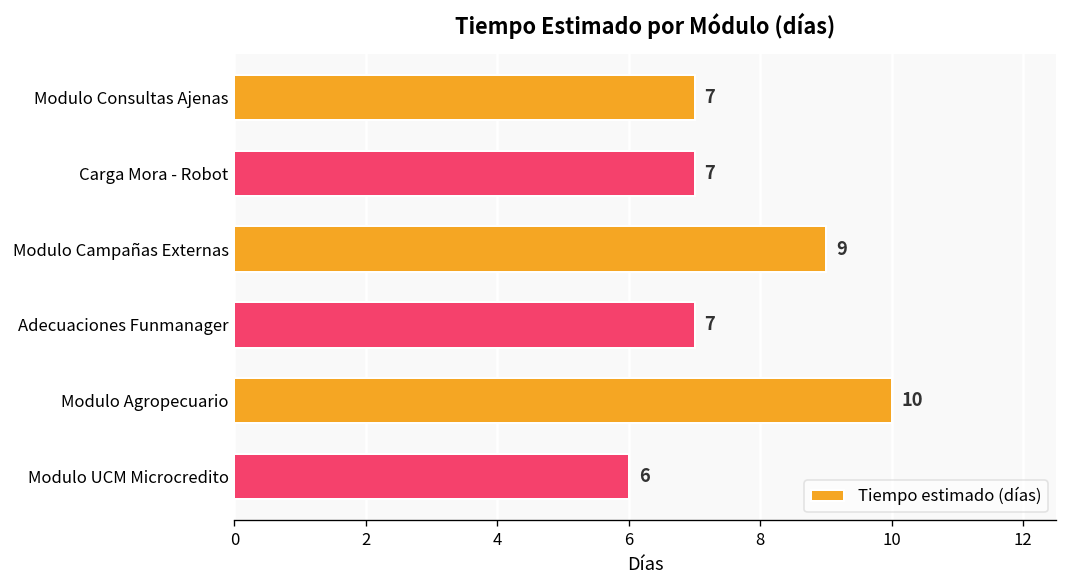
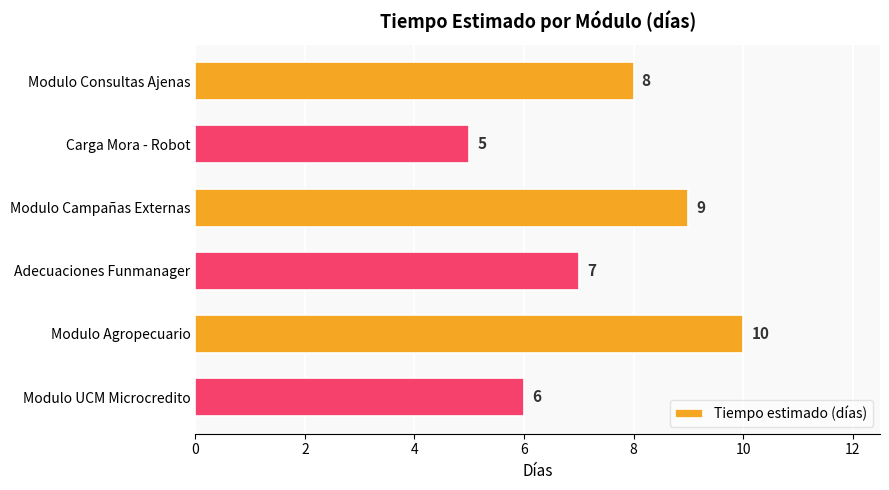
  {
-   "Modulo Consultas Ajenas": 7,
-   "Carga Mora - Robot": 7,
+   "Modulo Consultas Ajenas": 8,
+   "Carga Mora - Robot": 5,
    "Modulo Campañas Externas": 9,
    "Adecuaciones Funmanager": 7,
    "Modulo Agropecuario": 10,
    "Modulo UCM Microcredito": 6
  }
